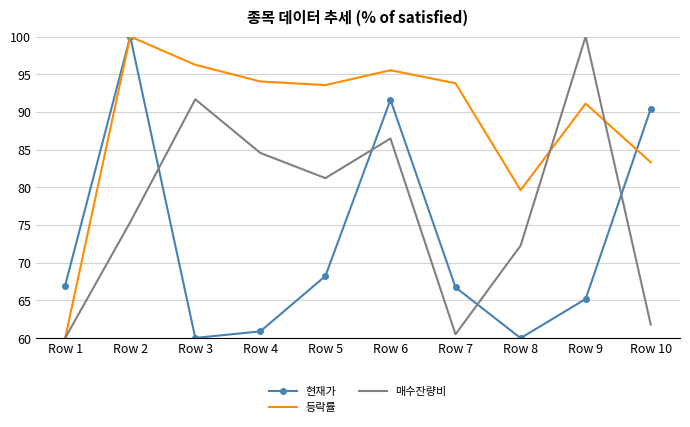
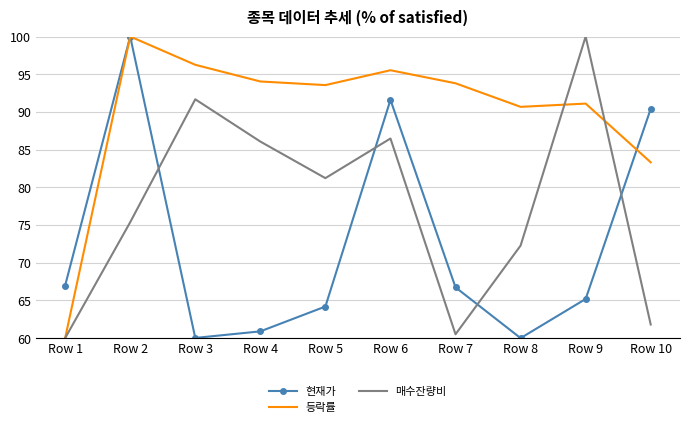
  {
    "현재가": {
      "Row 1": 67,
      "Row 3": 60,
      "Row 4": 61,
-     "Row 5": 68,
+     "Row 5": 64,
      "Row 6": 92,
      "Row 7": 67,
      "Row 8": 60,
      "Row 9": 65,
      "Row 10": 90
    },
    "등락률": {
      "Row 3": 96,
      "Row 4": 94,
      "Row 5": 94,
      "Row 6": 96,
      "Row 7": 94,
-     "Row 8": 80,
+     "Row 8": 91,
      "Row 9": 91,
      "Row 10": 83
    },
    "매수잔량비": {
      "Row 2": 75,
      "Row 3": 92,
-     "Row 4": 85,
+     "Row 4": 86,
      "Row 5": 81,
      "Row 6": 86,
      "Row 7": 61,
      "Row 8": 72,
      "Row 9": 100,
      "Row 10": 62
    }
  }
